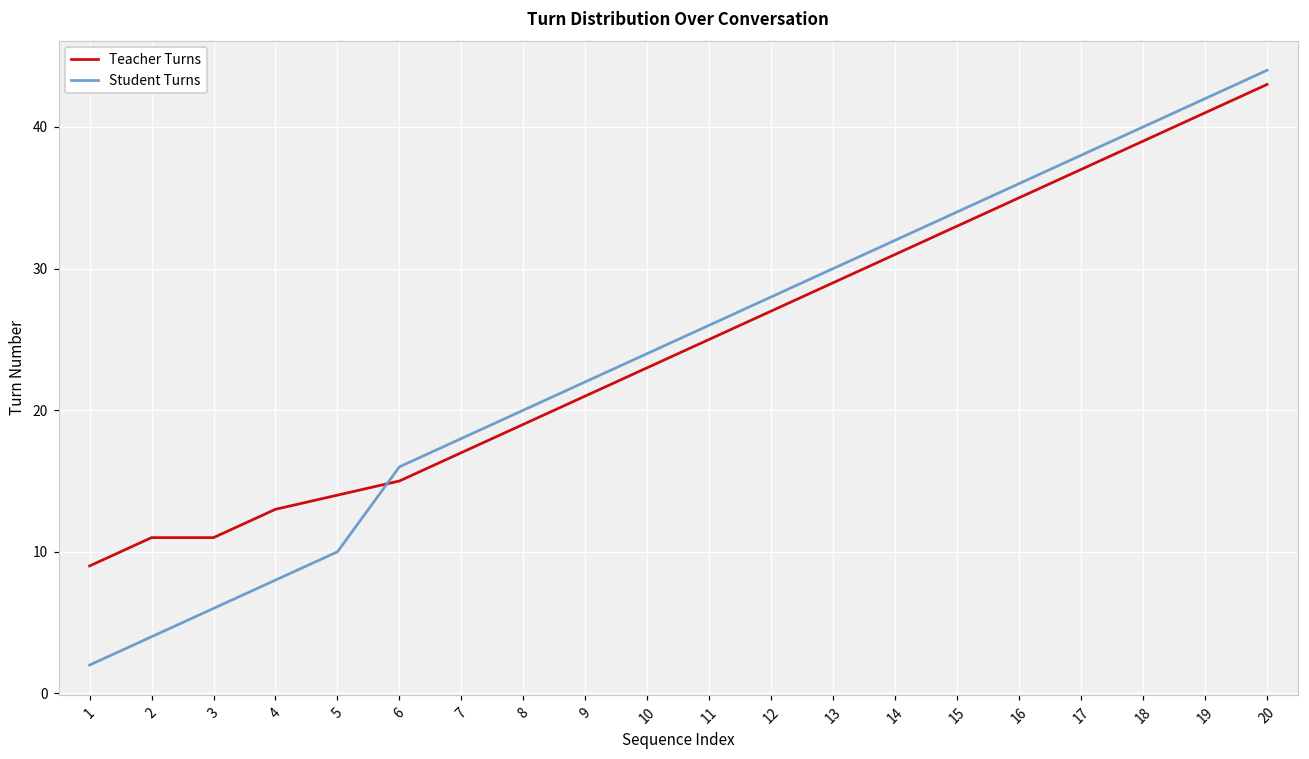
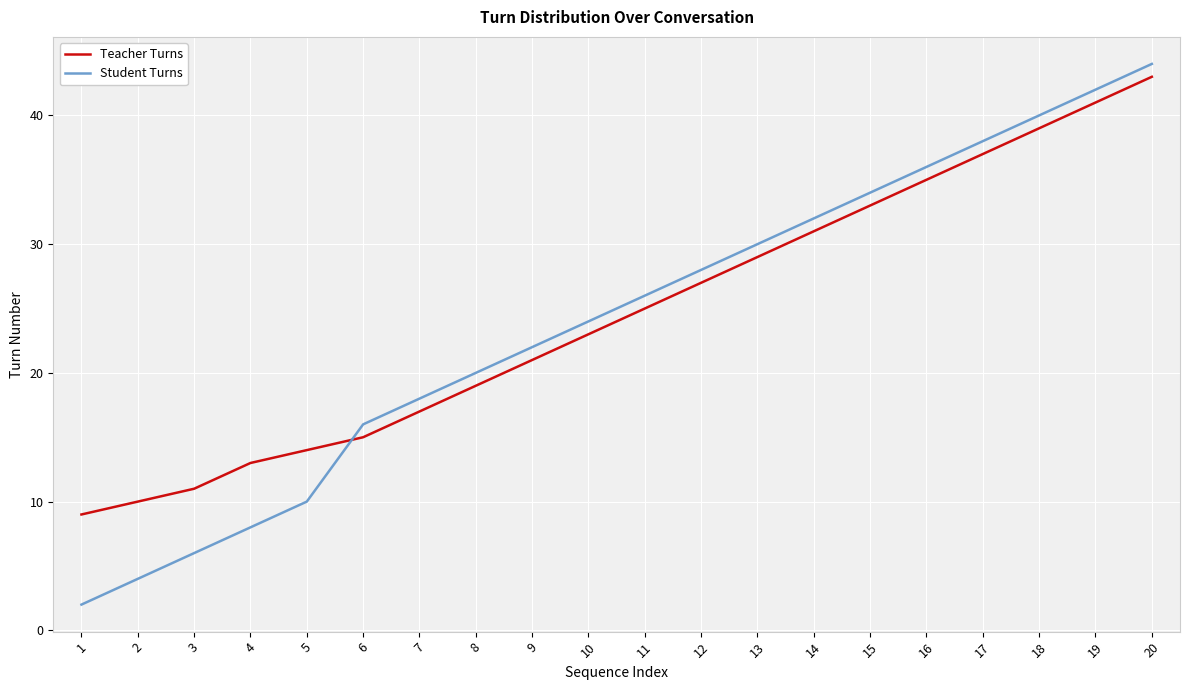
  {
    "Teacher Turns": {
      "1": 9,
-     "2": 11,
+     "2": 10,
      "3": 11,
      "4": 13,
      "5": 14,
      "6": 15,
      "7": 17,
      "8": 19,
      "9": 21,
      "10": 23,
      "11": 25,
      "12": 27,
      "13": 29,
      "14": 31,
      "15": 33,
      "16": 35,
      "17": 37,
      "18": 39,
      "19": 41,
      "20": 43
    },
    "Student Turns": {
      "1": 2,
      "2": 4,
      "3": 6,
      "4": 8,
      "5": 10,
      "6": 16,
      "7": 18,
      "8": 20,
      "9": 22,
      "10": 24,
      "11": 26,
      "12": 28,
      "13": 30,
      "14": 32,
      "15": 34,
      "16": 36,
      "17": 38,
      "18": 40,
      "19": 42,
      "20": 44
    }
  }
